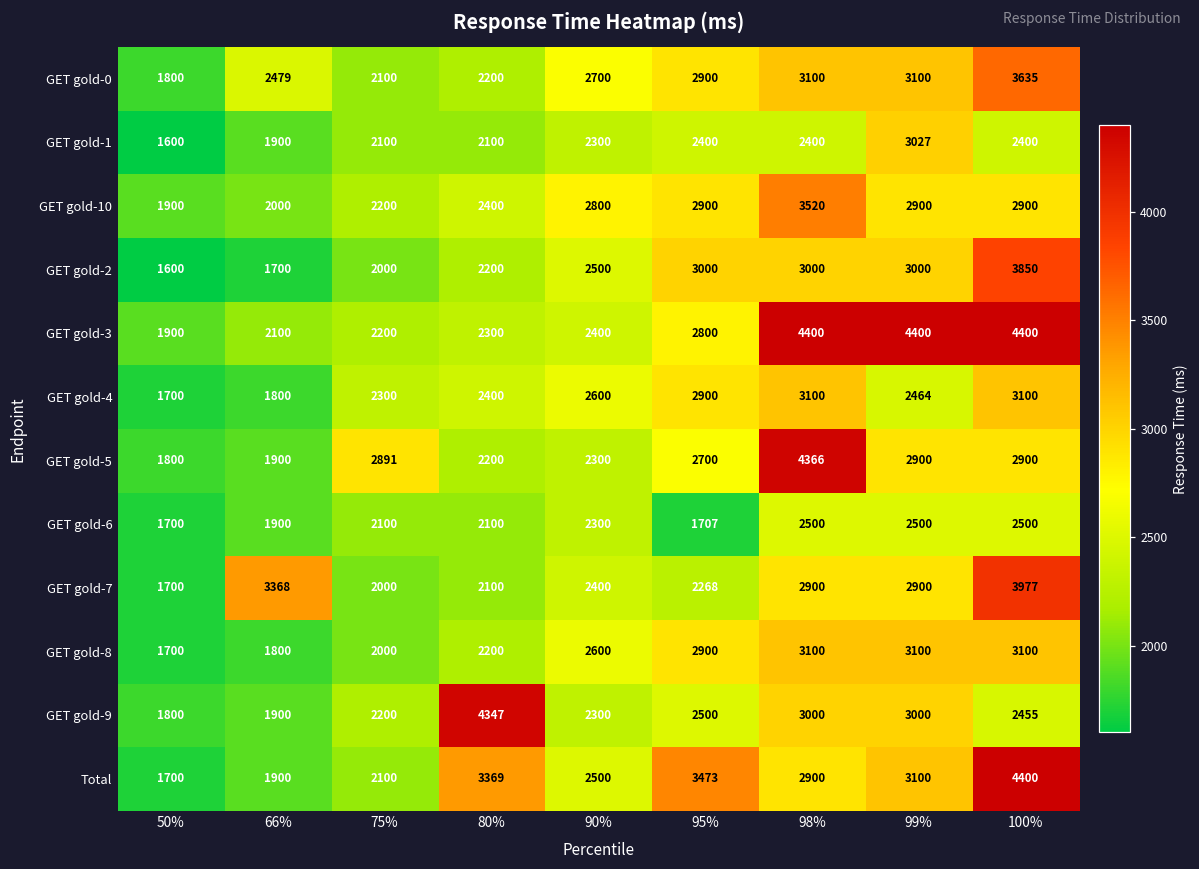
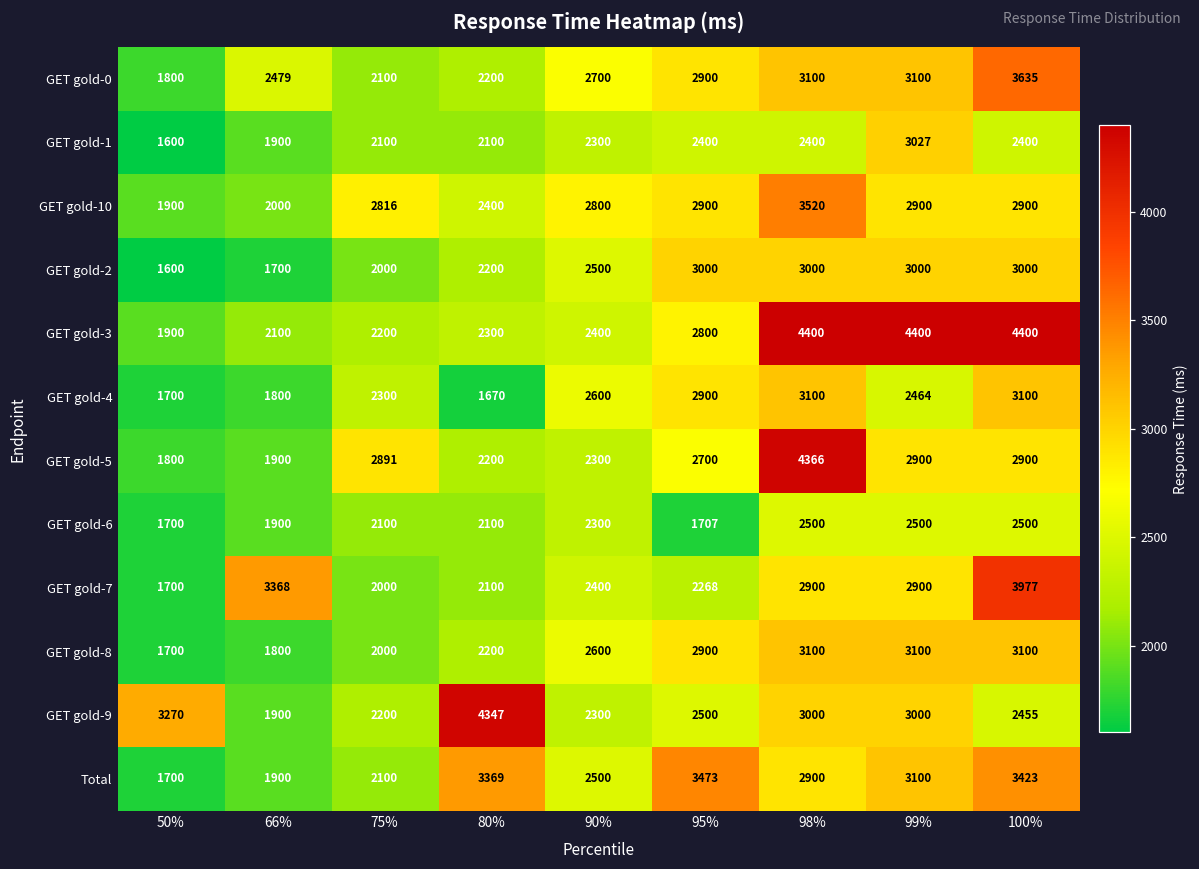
  {
    "GET gold-0": {
      "50%": 1800,
      "66%": 2479,
      "75%": 2100,
      "80%": 2200,
      "90%": 2700,
      "95%": 2900,
      "98%": 3100,
      "99%": 3100,
      "100%": 3635
    },
    "GET gold-1": {
      "50%": 1600,
      "66%": 1900,
      "75%": 2100,
      "80%": 2100,
      "90%": 2300,
      "95%": 2400,
      "98%": 2400,
      "99%": 3027,
      "100%": 2400
    },
    "GET gold-10": {
      "50%": 1900,
      "66%": 2000,
-     "75%": 2200,
+     "75%": 2816,
      "80%": 2400,
      "90%": 2800,
      "95%": 2900,
      "98%": 3520,
      "99%": 2900,
      "100%": 2900
    },
    "GET gold-2": {
      "50%": 1600,
      "66%": 1700,
      "75%": 2000,
      "80%": 2200,
      "90%": 2500,
      "95%": 3000,
      "98%": 3000,
      "99%": 3000,
-     "100%": 3850
+     "100%": 3000
    },
    "GET gold-3": {
      "50%": 1900,
      "66%": 2100,
      "75%": 2200,
      "80%": 2300,
      "90%": 2400,
      "95%": 2800,
      "98%": 4400,
      "99%": 4400,
      "100%": 4400
    },
    "GET gold-4": {
      "50%": 1700,
      "66%": 1800,
      "75%": 2300,
-     "80%": 2400,
+     "80%": 1670,
      "90%": 2600,
      "95%": 2900,
      "98%": 3100,
      "99%": 2464,
      "100%": 3100
    },
    "GET gold-5": {
      "50%": 1800,
      "66%": 1900,
      "75%": 2891,
      "80%": 2200,
      "90%": 2300,
      "95%": 2700,
      "98%": 4366,
      "99%": 2900,
      "100%": 2900
    },
    "GET gold-6": {
      "50%": 1700,
      "66%": 1900,
      "75%": 2100,
      "80%": 2100,
      "90%": 2300,
      "95%": 1707,
      "98%": 2500,
      "99%": 2500,
      "100%": 2500
    },
    "GET gold-7": {
      "50%": 1700,
      "66%": 3368,
      "75%": 2000,
      "80%": 2100,
      "90%": 2400,
      "95%": 2268,
      "98%": 2900,
      "99%": 2900,
      "100%": 3977
    },
    "GET gold-8": {
      "50%": 1700,
      "66%": 1800,
      "75%": 2000,
      "80%": 2200,
      "90%": 2600,
      "95%": 2900,
      "98%": 3100,
      "99%": 3100,
      "100%": 3100
    },
    "GET gold-9": {
-     "50%": 1800,
+     "50%": 3270,
      "66%": 1900,
      "75%": 2200,
      "80%": 4347,
      "90%": 2300,
      "95%": 2500,
      "98%": 3000,
      "99%": 3000,
      "100%": 2455
    },
    "Total": {
      "50%": 1700,
      "66%": 1900,
      "75%": 2100,
      "80%": 3369,
      "90%": 2500,
      "95%": 3473,
      "98%": 2900,
      "99%": 3100,
-     "100%": 4400
+     "100%": 3423
    }
  }
